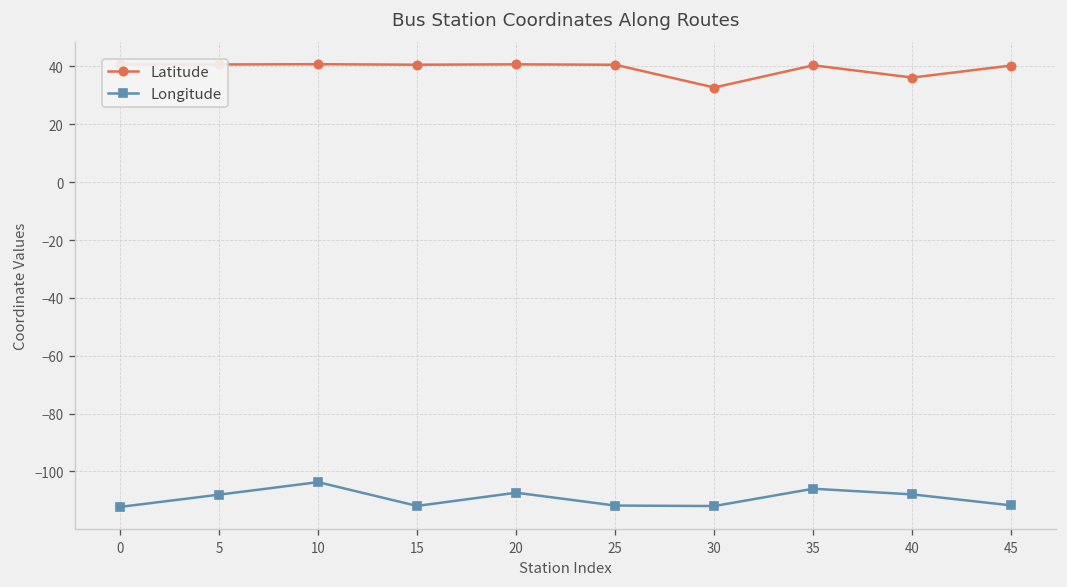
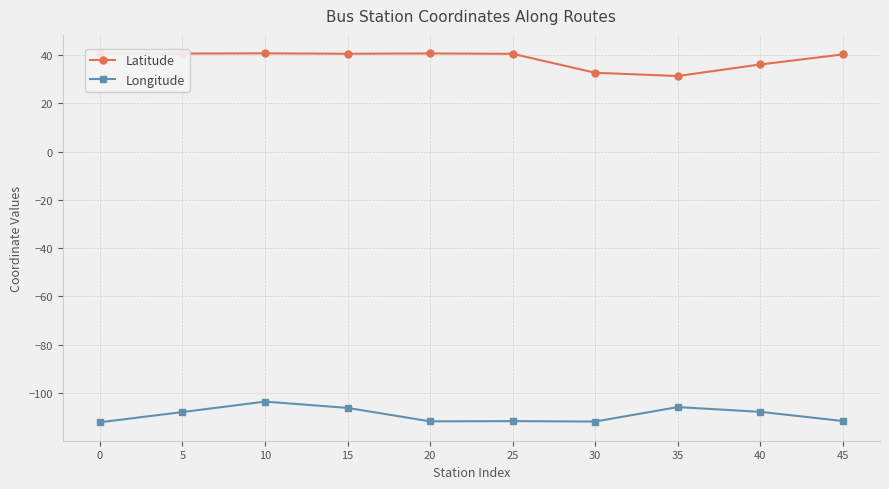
  {
    "Latitude": {
      "10": 41,
      "15": 41,
      "20": 41,
      "25": 41,
      "30": 33,
-     "35": 40,
+     "35": 31,
      "40": 36,
      "45": 40
    },
    "Longitude": {
      "0": -112,
      "5": -108,
      "10": -104,
-     "15": -112,
-     "20": -107,
+     "15": -106,
+     "20": -112,
      "25": -112,
      "30": -112,
      "35": -106,
      "40": -108,
      "45": -112
    }
  }
